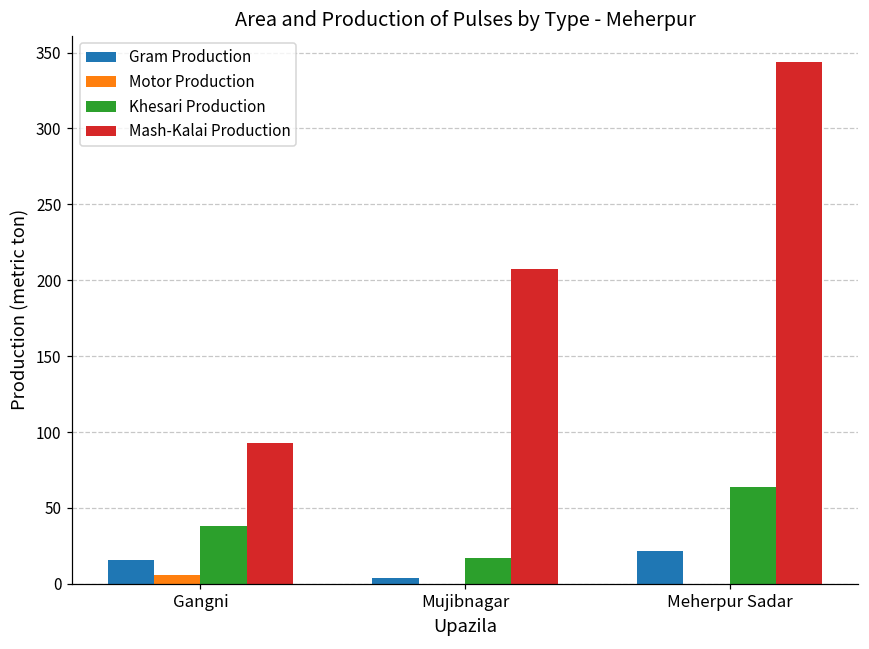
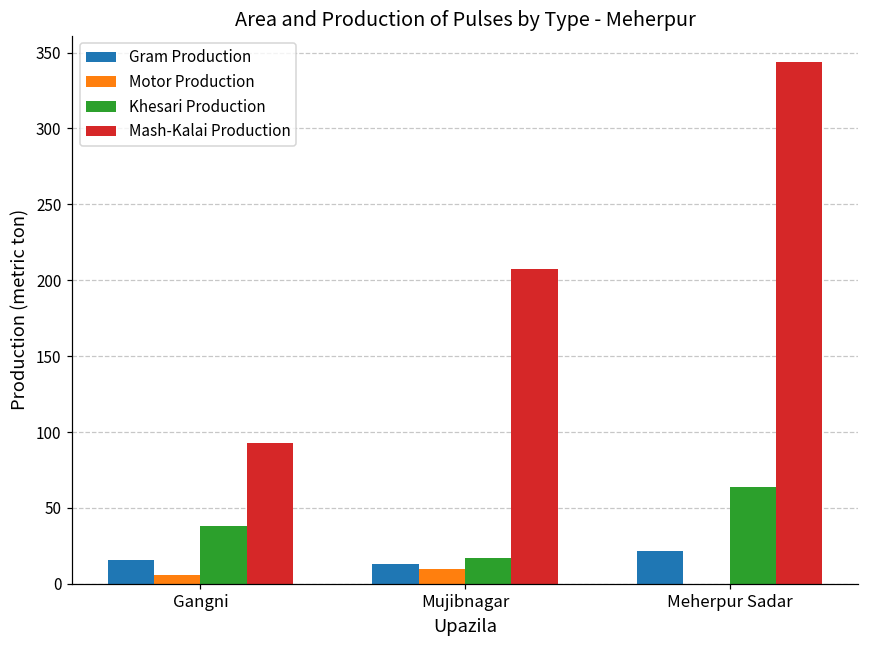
  {
    "Gram Production": {
      "Gangni": 16,
-     "Mujibnagar": 4,
+     "Mujibnagar": 13,
      "Meherpur Sadar": 22
    },
    "Motor Production": {
      "Gangni": 6,
-     "Mujibnagar": 0,
+     "Mujibnagar": 10,
      "Meherpur Sadar": 0
    },
    "Khesari Production": {
      "Gangni": 38,
      "Mujibnagar": 17,
      "Meherpur Sadar": 64
    },
    "Mash-Kalai Production": {
      "Gangni": 93,
      "Mujibnagar": 207,
      "Meherpur Sadar": 344
    }
  }
